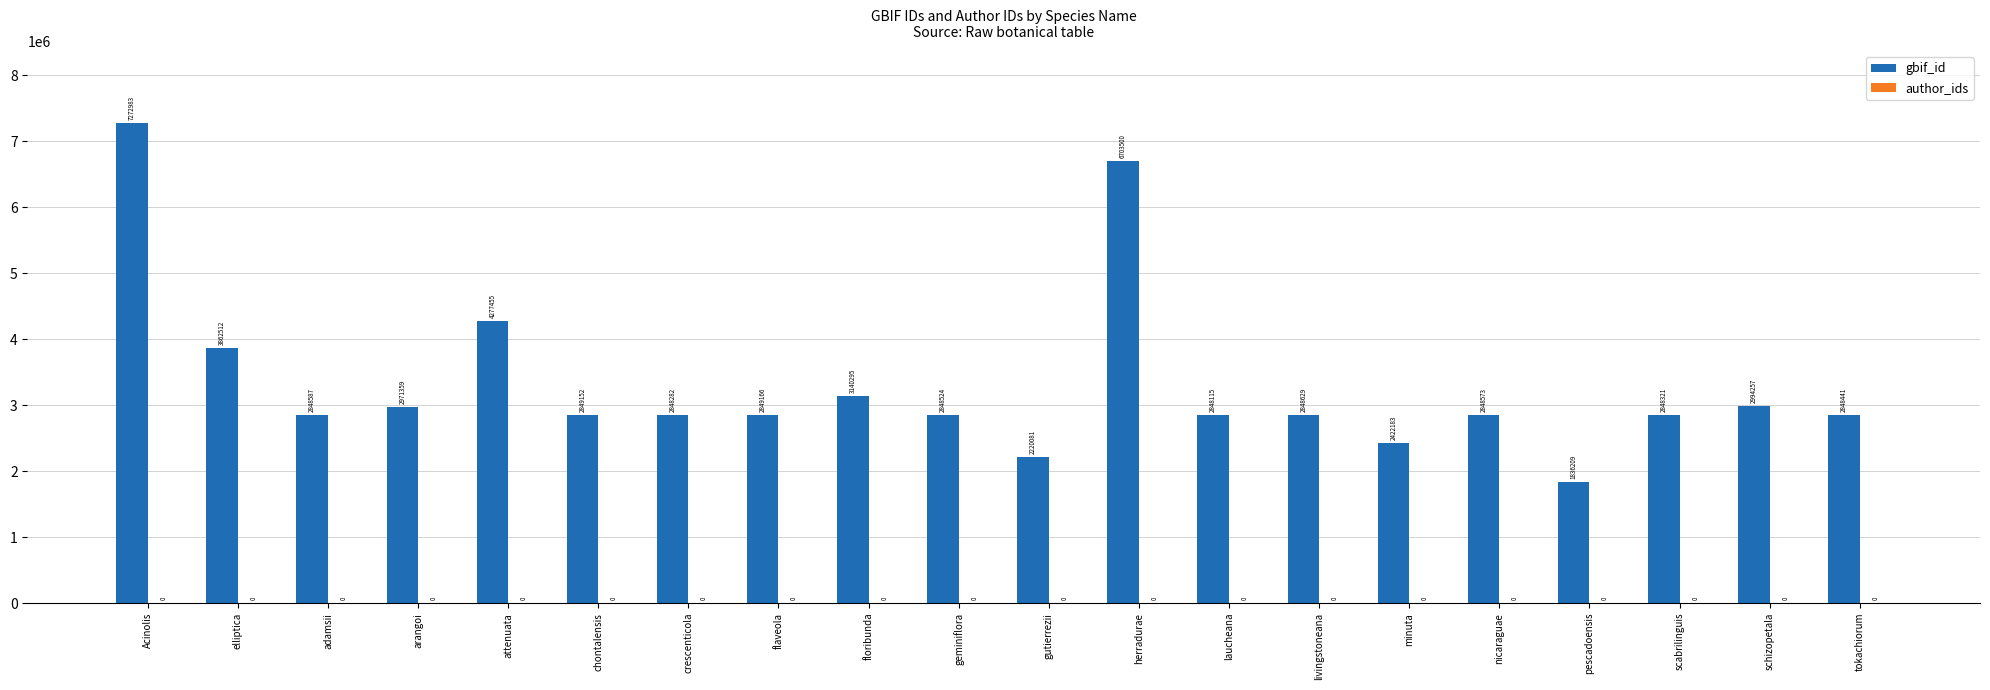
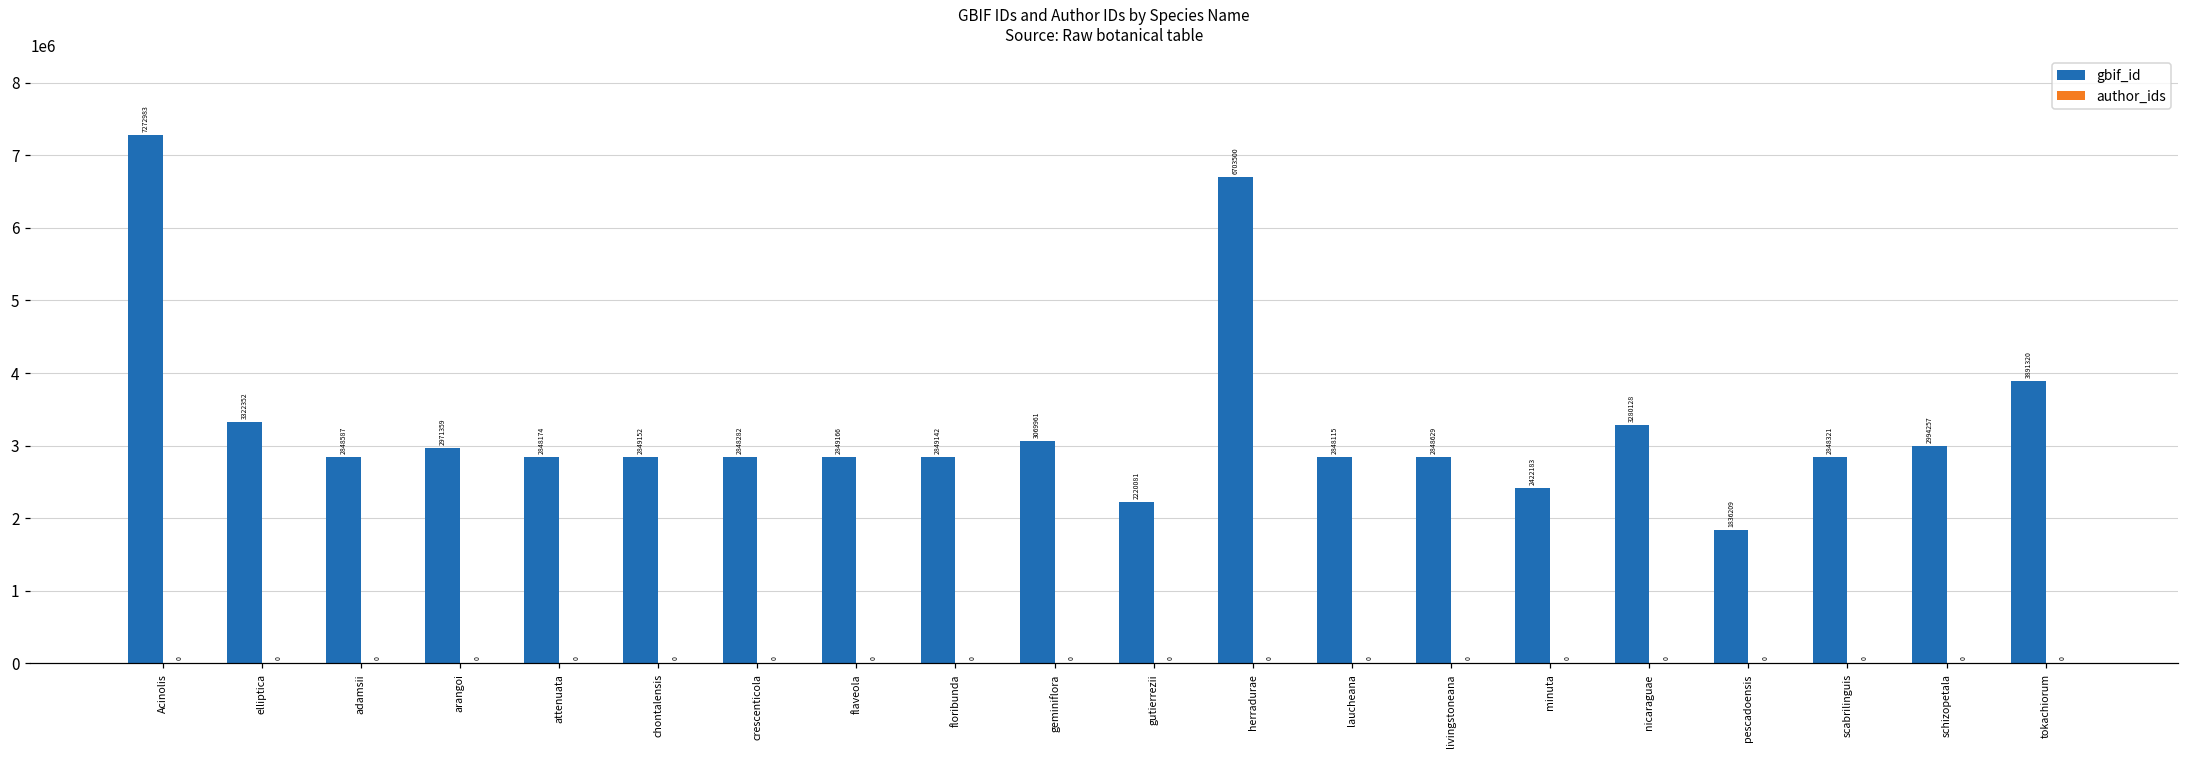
  {
    "gbif_id": {
      "Acinolis": 7272983,
-     "elliptica": 3862512,
+     "elliptica": 3322352,
      "adamsii": 2848587,
      "arangoi": 2971359,
-     "attenuata": 4277455,
+     "attenuata": 2848174,
      "chontalensis": 2849152,
      "crescenticola": 2848282,
      "flaveola": 2849166,
-     "floribunda": 3140295,
-     "geminiflora": 2848524,
+     "floribunda": 2849142,
+     "geminiflora": 3069961,
      "gutierrezii": 2220081,
      "herradurae": 6703500,
      "laucheana": 2848115,
      "livingstoneana": 2848629,
      "minuta": 2422183,
-     "nicaraguae": 2848573,
+     "nicaraguae": 3280128,
      "pescadoensis": 1836209,
      "scabrilinguis": 2848321,
      "schizopetala": 2994257,
-     "tokachiorum": 2848441
+     "tokachiorum": 3891320
    },
    "author_ids": {
      "Acinolis": 0,
      "elliptica": 0,
      "adamsii": 0,
      "arangoi": 0,
      "attenuata": 0,
      "chontalensis": 0,
      "crescenticola": 0,
      "flaveola": 0,
      "floribunda": 0,
      "geminiflora": 0,
      "gutierrezii": 0,
      "herradurae": 0,
      "laucheana": 0,
      "livingstoneana": 0,
      "minuta": 0,
      "nicaraguae": 0,
      "pescadoensis": 0,
      "scabrilinguis": 0,
      "schizopetala": 0,
      "tokachiorum": 0
    }
  }
